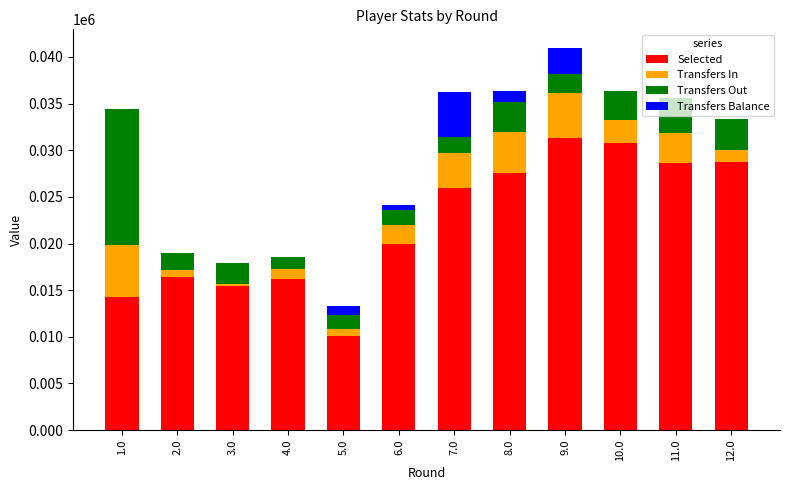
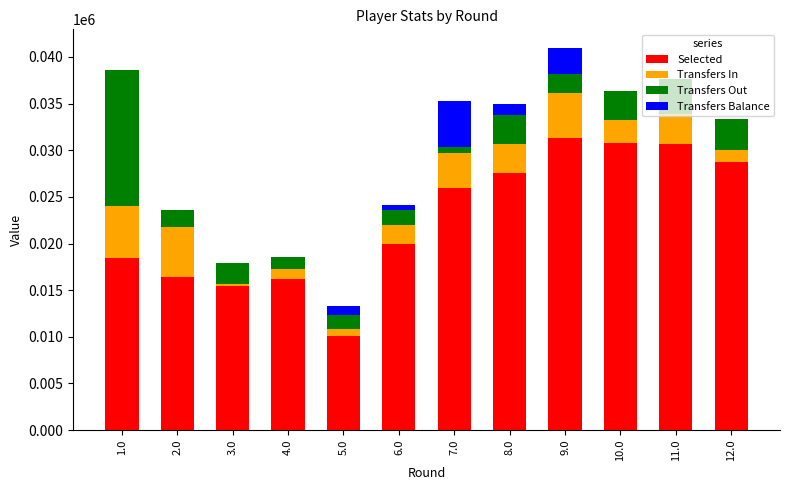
  {
    "Selected": {
-     "1.0": 14000,
+     "1.0": 18000,
      "2.0": 16000,
      "3.0": 15000,
      "4.0": 16000,
      "5.0": 10000,
      "6.0": 20000,
      "7.0": 26000,
      "8.0": 28000,
      "9.0": 31000,
      "10.0": 31000,
-     "11.0": 29000,
+     "11.0": 31000,
      "12.0": 29000
    },
    "Transfers In": {
      "1.0": 6000,
-     "2.0": 1000,
+     "2.0": 5000,
      "3.0": 0,
      "4.0": 1000,
      "5.0": 1000,
      "6.0": 2000,
      "7.0": 4000,
-     "8.0": 4000,
+     "8.0": 3000,
      "9.0": 5000,
      "10.0": 2000,
      "12.0": 1000
    },
    "Transfers Out": {
      "1.0": 15000,
      "2.0": 2000,
      "3.0": 2000,
      "4.0": 1000,
      "5.0": 2000,
      "6.0": 2000,
-     "7.0": 2000,
+     "7.0": 1000,
      "8.0": 3000,
      "9.0": 2000,
      "10.0": 3000,
      "12.0": 3000
    },
    "Transfers Balance": {
      "1.0": 0,
      "2.0": 0,
      "3.0": 0,
      "4.0": 0,
      "5.0": 1000,
      "6.0": 1000,
      "7.0": 5000,
      "8.0": 1000,
      "9.0": 3000,
      "10.0": 0,
      "12.0": 0
    }
  }
